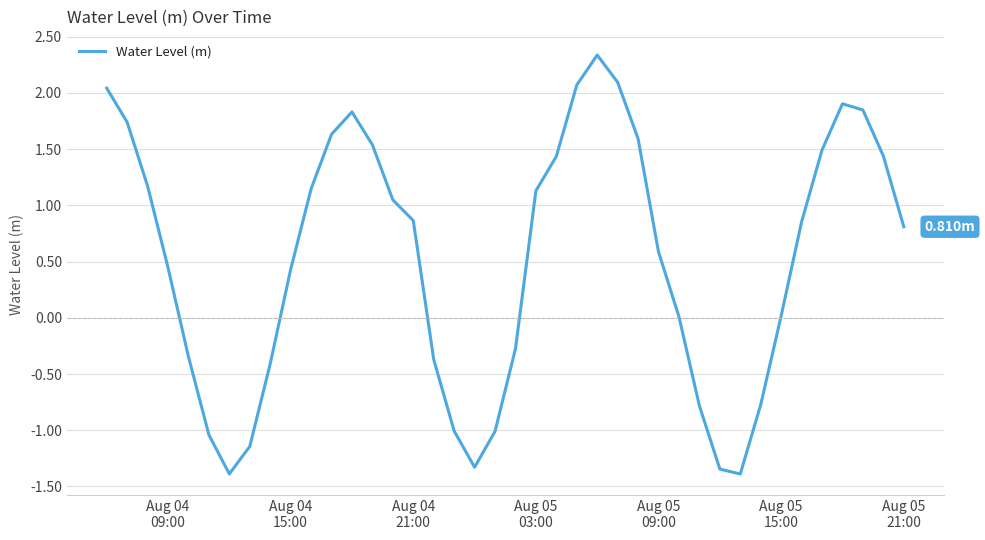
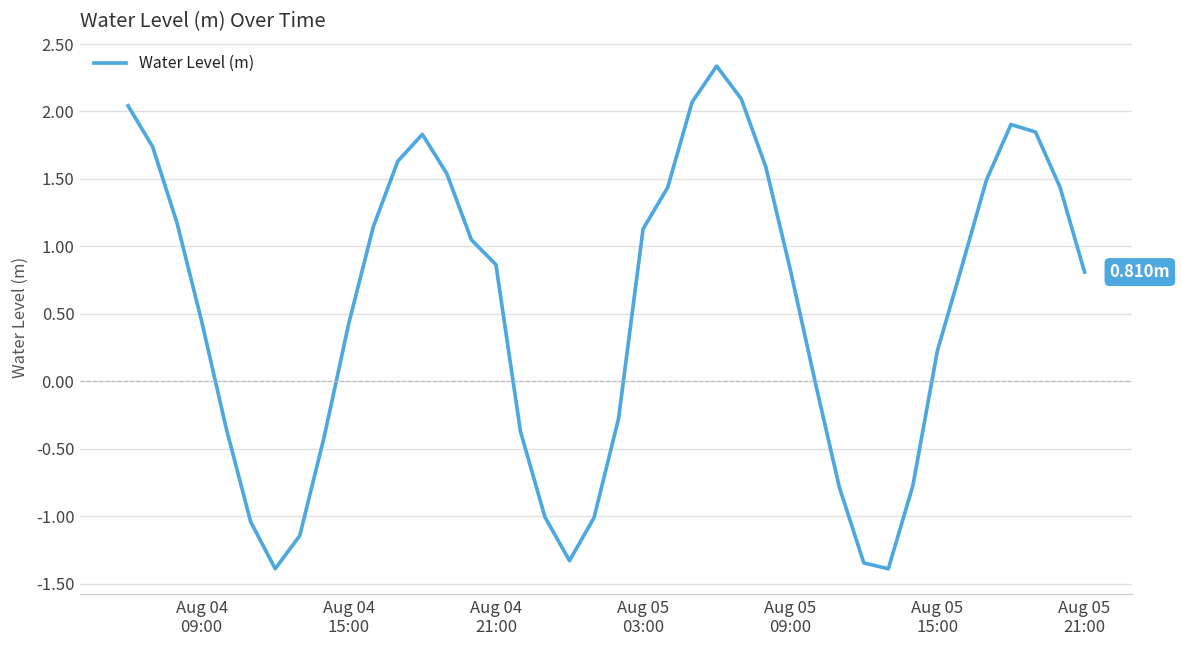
  {
    "Aug 04 09:00": 0.45,
    "Aug 04 15:00": 0.43,
    "Aug 04 21:00": 0.87,
    "Aug 05 03:00": 1.13,
-   "Aug 05 09:00": 0.59,
-   "Aug 05 15:00": 0.02
+   "Aug 05 09:00": 0.83,
+   "Aug 05 15:00": 0.23
  }
